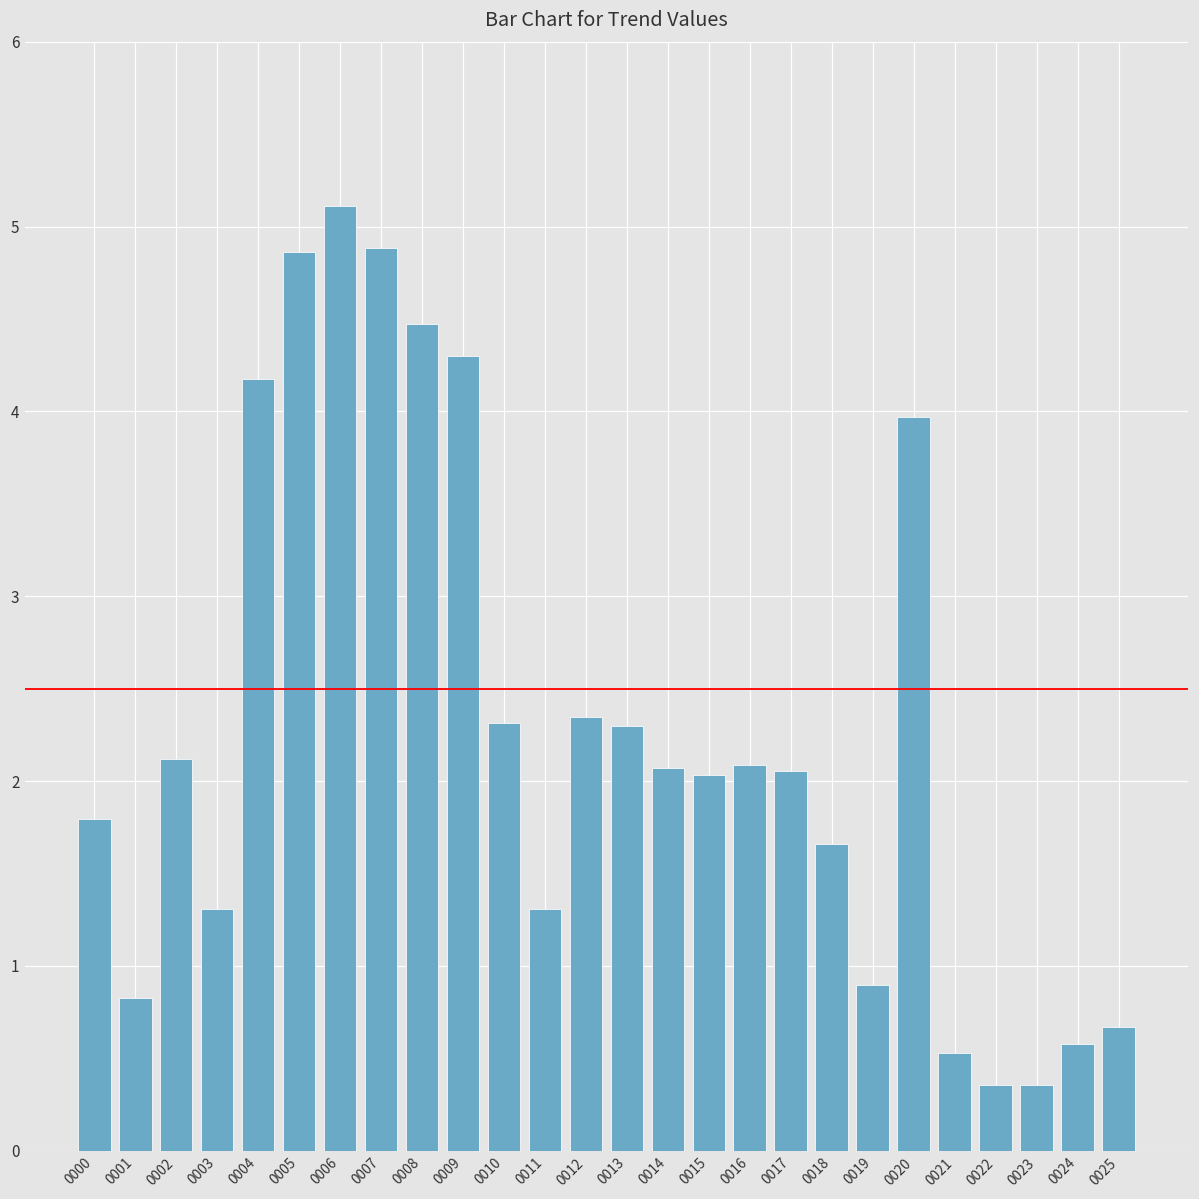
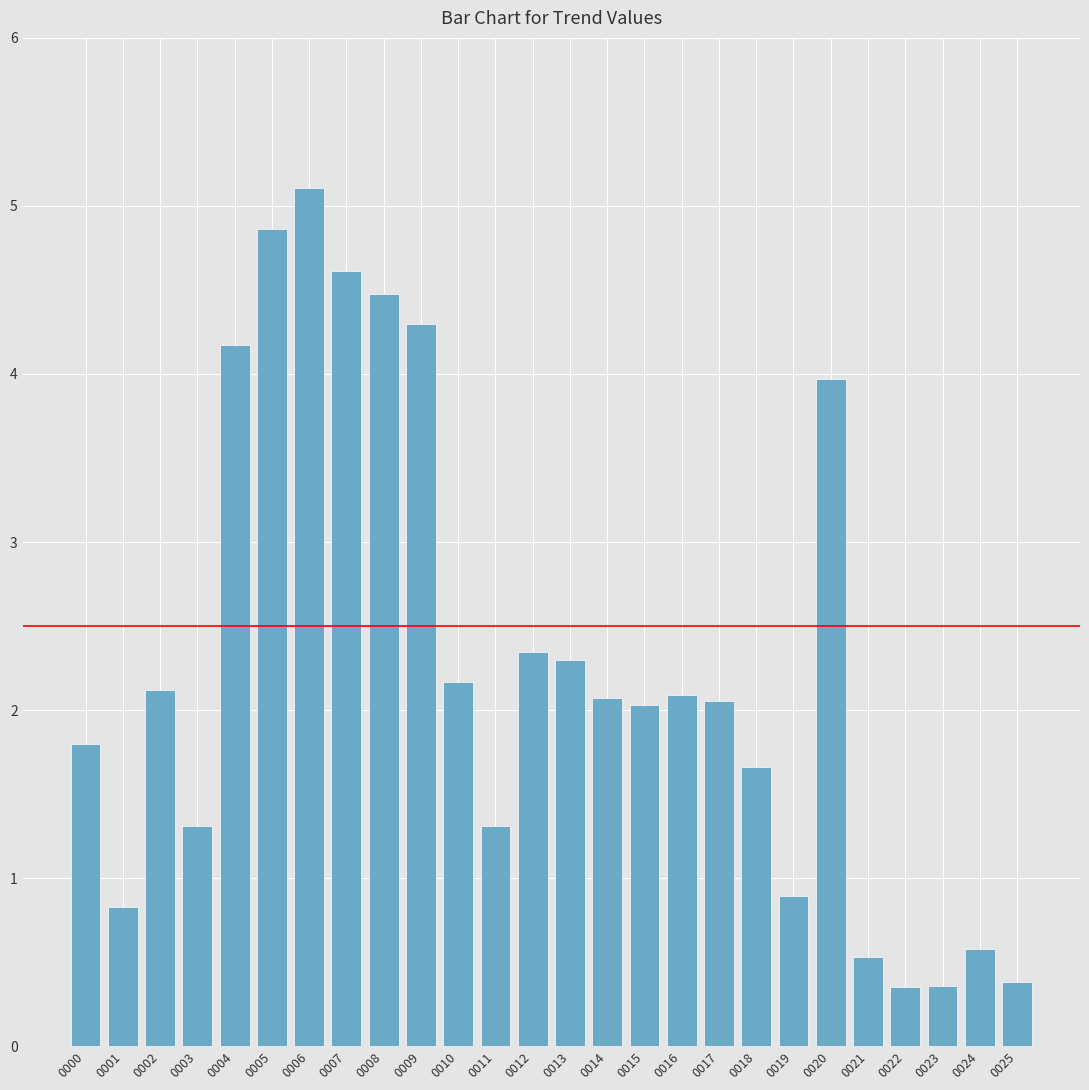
  {
    "0000": 1.80,
    "0001": 0.83,
    "0002": 2.12,
    "0003": 1.31,
    "0004": 4.17,
    "0005": 4.86,
    "0006": 5.11,
-   "0007": 4.89,
+   "0007": 4.61,
    "0008": 4.47,
    "0009": 4.30,
-   "0010": 2.32,
+   "0010": 2.17,
    "0011": 1.31,
    "0012": 2.34,
    "0013": 2.30,
    "0014": 2.07,
    "0015": 2.03,
    "0016": 2.09,
    "0017": 2.05,
    "0018": 1.66,
    "0019": 0.90,
    "0020": 3.97,
    "0021": 0.53,
    "0022": 0.35,
    "0023": 0.36,
    "0024": 0.58,
-   "0025": 0.67
+   "0025": 0.38
  }
